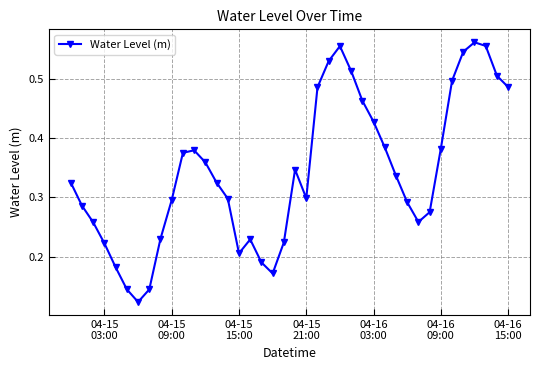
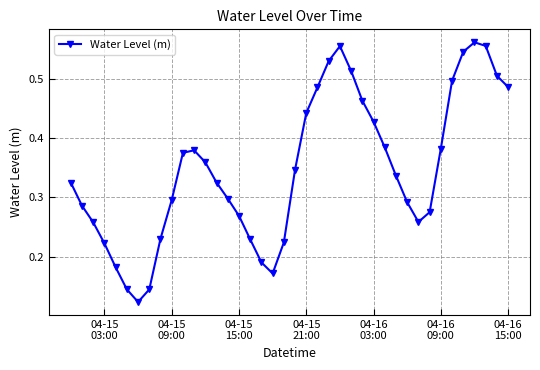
  {
    "04-15 03:00": 0.22,
    "04-15 09:00": 0.30,
-   "04-15 15:00": 0.21,
-   "04-15 21:00": 0.30,
+   "04-15 15:00": 0.27,
+   "04-15 21:00": 0.44,
    "04-16 03:00": 0.43,
    "04-16 09:00": 0.38,
    "04-16 15:00": 0.49
  }
